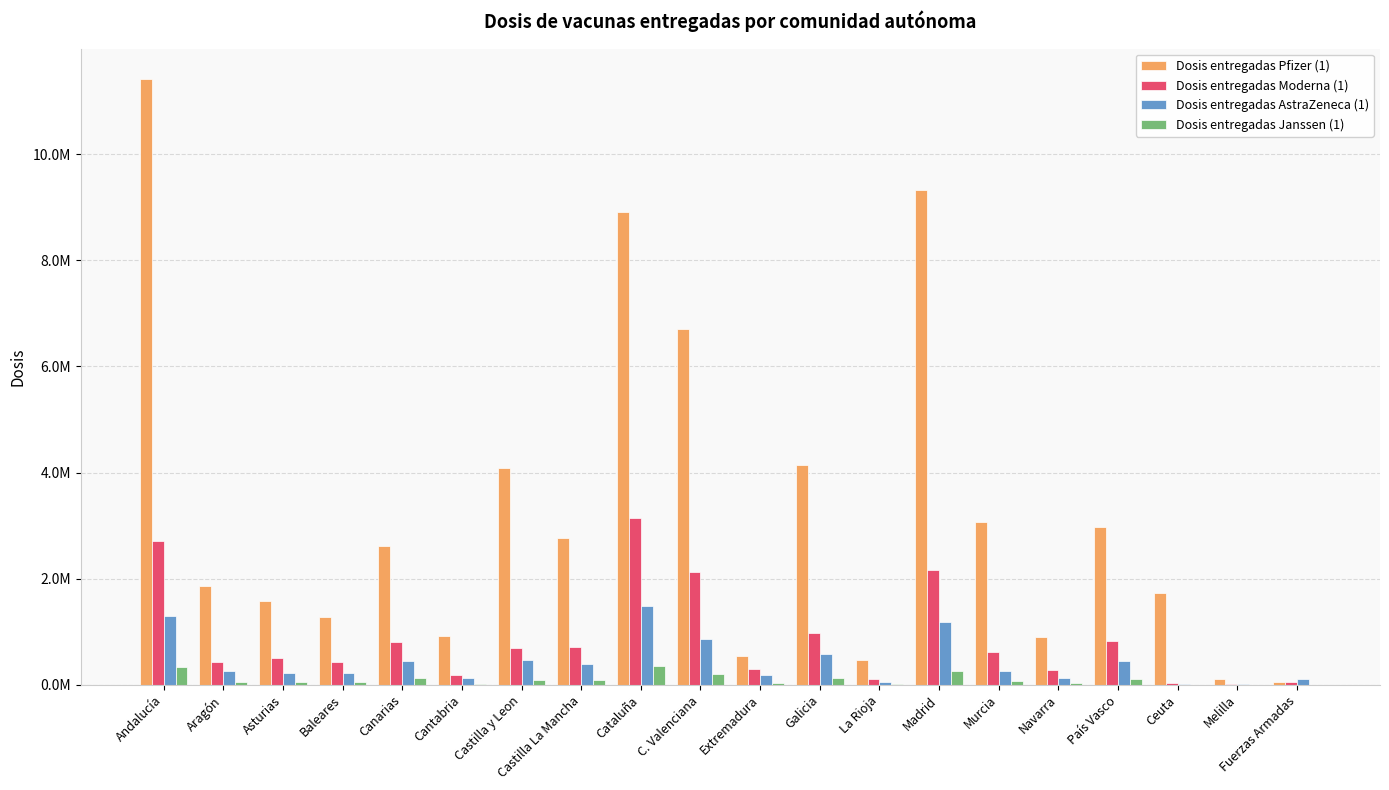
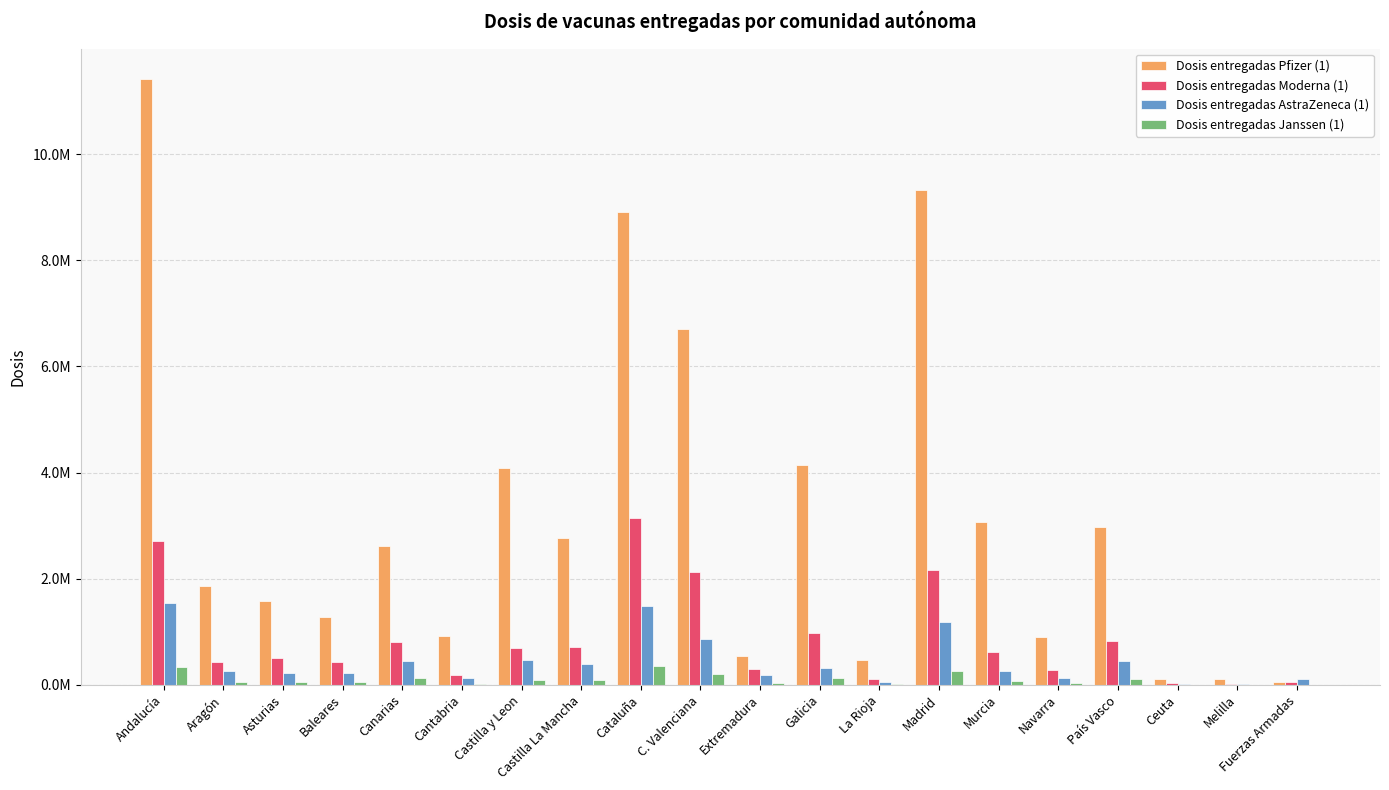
  {
    "Dosis entregadas Pfizer (1)": {
      "Andalucía": 11400000,
      "Aragón": 1900000,
      "Asturias": 1600000,
      "Baleares": 1300000,
      "Canarias": 2600000,
      "Cantabria": 900000,
      "Castilla y Leon": 4100000,
      "Castilla La Mancha": 2800000,
      "Cataluña": 8900000,
      "C. Valenciana": 6700000,
      "Extremadura": 500000,
      "Galicia": 4100000,
      "La Rioja": 500000,
      "Madrid": 9300000,
      "Murcia": 3100000,
      "Navarra": 900000,
      "País Vasco": 3000000,
-     "Ceuta": 1700000,
+     "Ceuta": 100000,
      "Melilla": 100000,
      "Fuerzas Armadas": 100000
    },
    "Dosis entregadas Moderna (1)": {
      "Andalucía": 2700000,
      "Aragón": 400000,
      "Asturias": 500000,
      "Baleares": 400000,
      "Canarias": 800000,
      "Cantabria": 200000,
      "Castilla y Leon": 700000,
      "Castilla La Mancha": 700000,
      "Cataluña": 3100000,
      "C. Valenciana": 2100000,
      "Extremadura": 300000,
      "Galicia": 1000000,
      "La Rioja": 100000,
      "Madrid": 2200000,
      "Murcia": 600000,
      "Navarra": 300000,
      "País Vasco": 800000,
      "Fuerzas Armadas": 100000
    },
    "Dosis entregadas AstraZeneca (1)": {
-     "Andalucía": 1300000,
+     "Andalucía": 1500000,
      "Aragón": 300000,
      "Asturias": 200000,
      "Baleares": 200000,
      "Canarias": 500000,
      "Cantabria": 100000,
      "Castilla y Leon": 500000,
      "Castilla La Mancha": 400000,
      "Cataluña": 1500000,
      "C. Valenciana": 900000,
      "Extremadura": 200000,
-     "Galicia": 600000,
+     "Galicia": 300000,
      "La Rioja": 100000,
      "Madrid": 1200000,
      "Murcia": 300000,
      "Navarra": 100000,
      "País Vasco": 400000,
      "Fuerzas Armadas": 100000
    },
    "Dosis entregadas Janssen (1)": {
      "Andalucía": 300000,
      "Aragón": 100000,
      "Baleares": 100000,
      "Canarias": 100000,
      "Castilla y Leon": 100000,
      "Castilla La Mancha": 100000,
      "Cataluña": 400000,
      "C. Valenciana": 200000,
      "Galicia": 100000,
      "Madrid": 300000,
      "Murcia": 100000,
      "País Vasco": 100000
    }
  }
